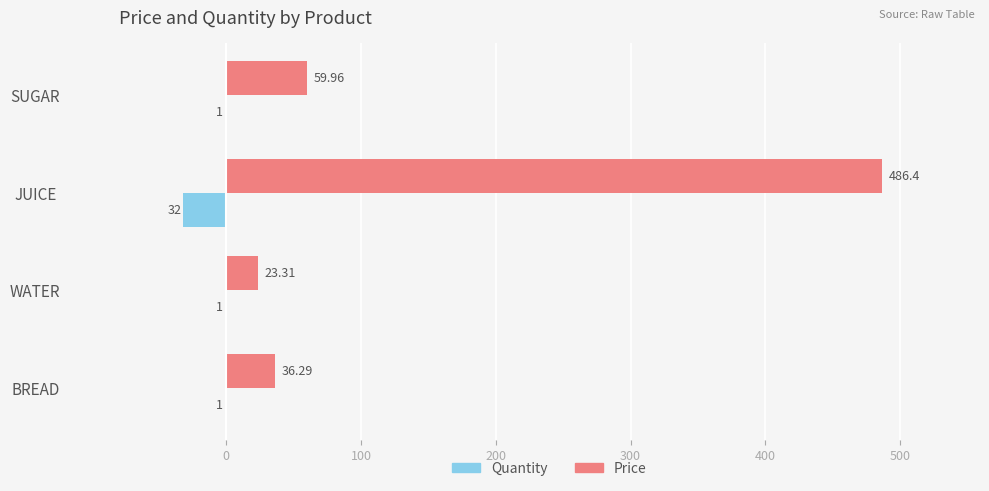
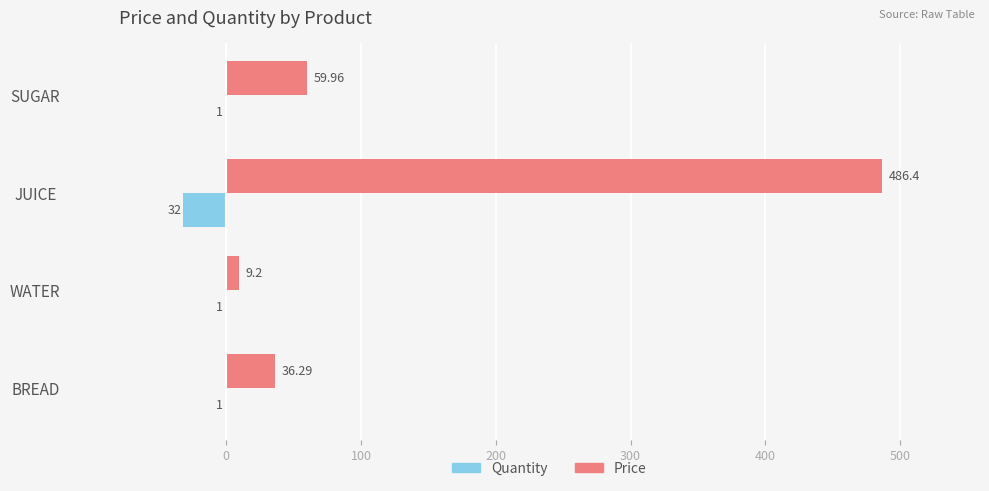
  {
    "Price": {
      "SUGAR": 59.96,
      "JUICE": 486.4,
-     "WATER": 23.31,
+     "WATER": 9.2,
      "BREAD": 36.29
    }
  }
